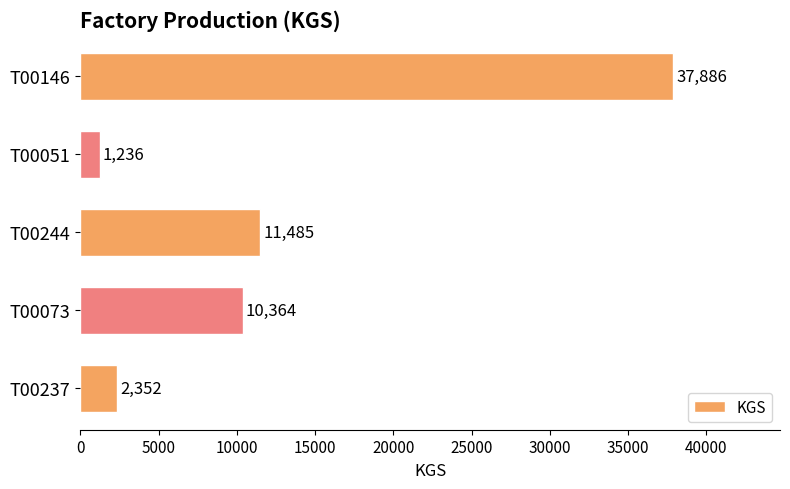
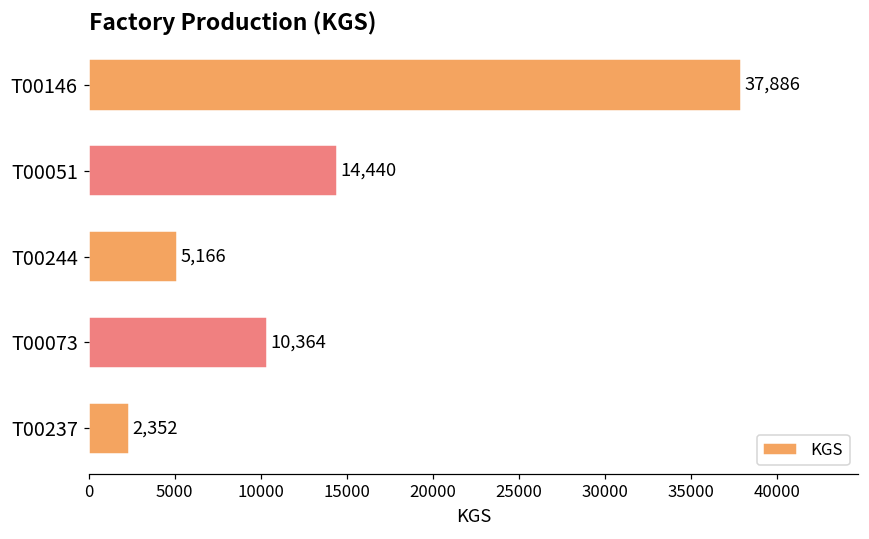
  {
    "T00146": "37,886",
-   "T00051": "1,236",
-   "T00244": "11,485",
+   "T00051": "14,440",
+   "T00244": "5,166",
    "T00073": "10,364",
    "T00237": "2,352"
  }
